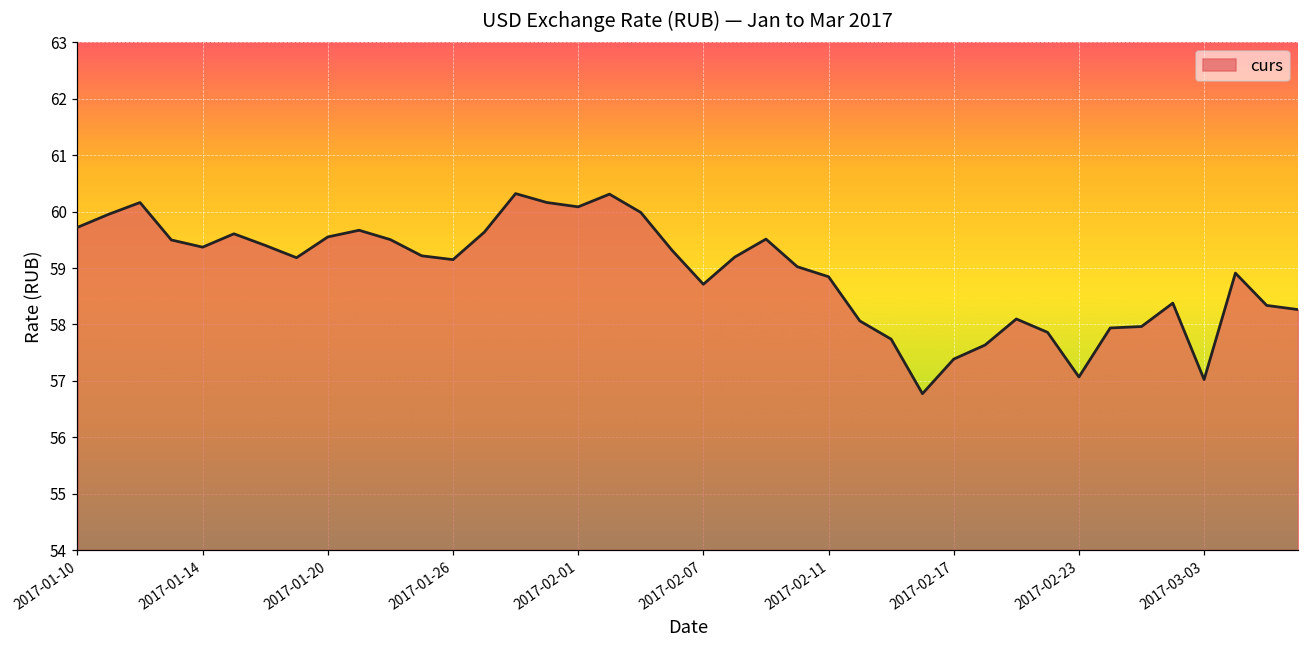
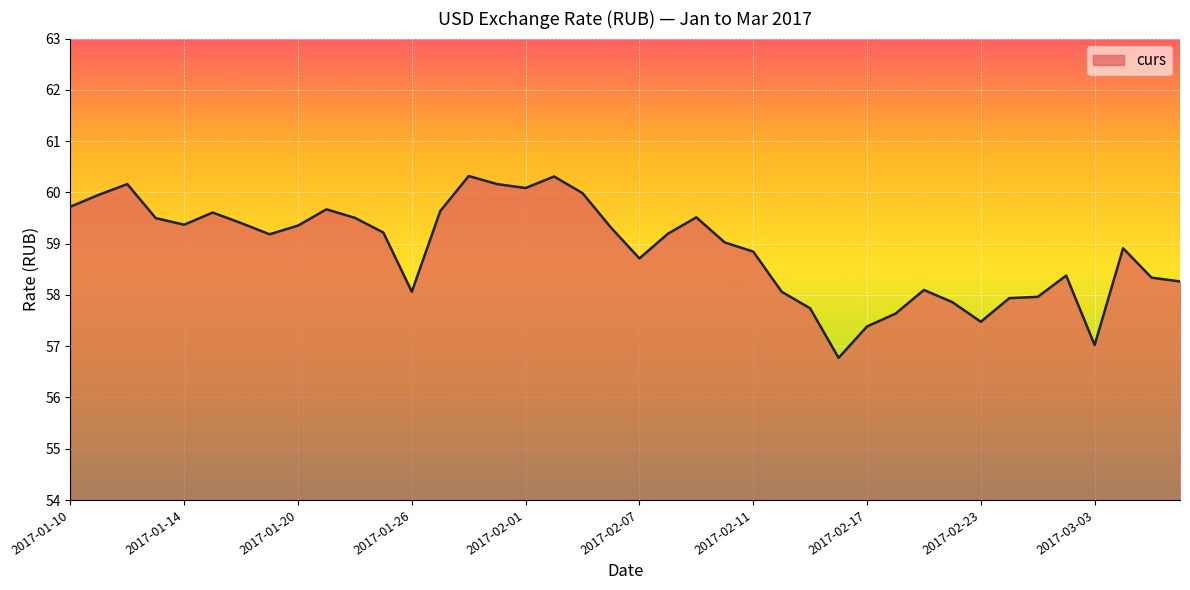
  {
    "2017-01-10": 59.7,
    "2017-01-14": 59.4,
-   "2017-01-20": 59.6,
-   "2017-01-26": 59.1,
+   "2017-01-20": 59.4,
+   "2017-01-26": 58.1,
    "2017-02-01": 60.1,
    "2017-02-07": 58.7,
    "2017-02-11": 58.8,
    "2017-02-17": 57.4,
-   "2017-02-23": 57.1,
+   "2017-02-23": 57.5,
    "2017-03-03": 57.0
  }
